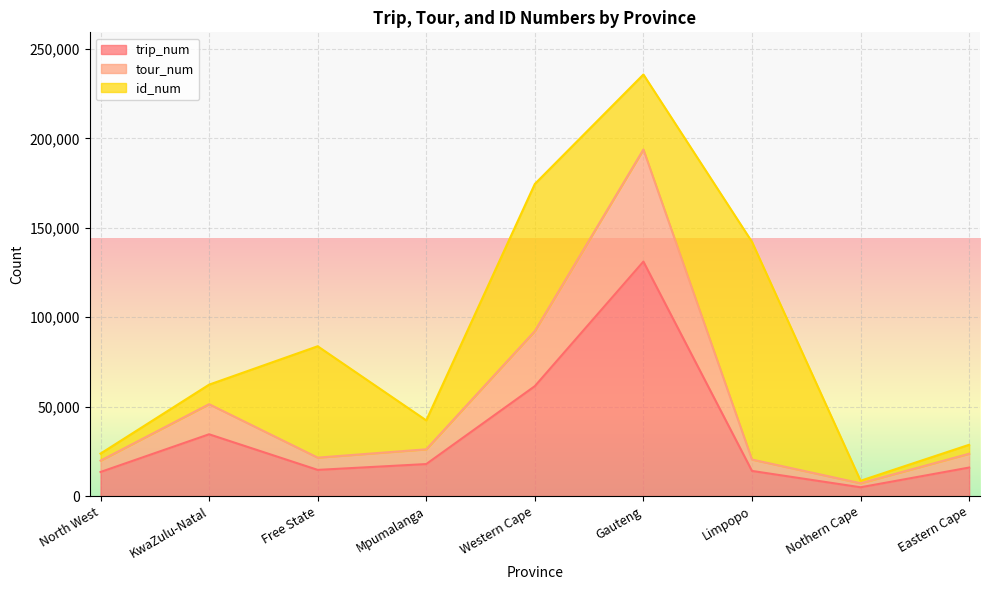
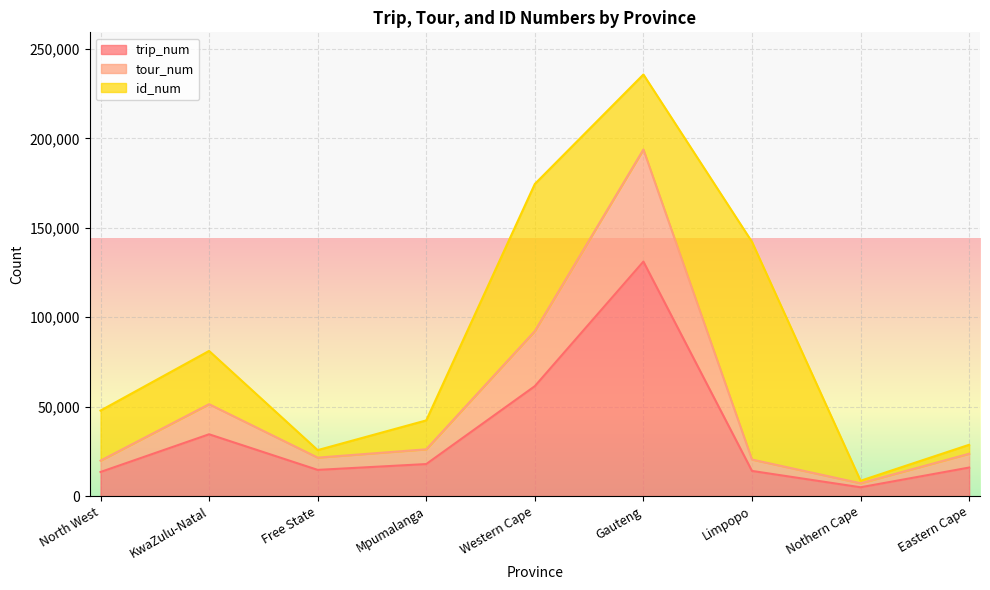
  {
    "id_num": {
-     "North West": "4,000",
-     "KwaZulu-Natal": "11,000",
-     "Free State": "62,000",
+     "North West": "28,000",
+     "KwaZulu-Natal": "30,000",
+     "Free State": "4,000",
      "Mpumalanga": "16,000",
      "Western Cape": "82,000",
      "Gauteng": "42,000",
      "Limpopo": "122,000",
      "Eastern Cape": "5,000"
    }
  }
